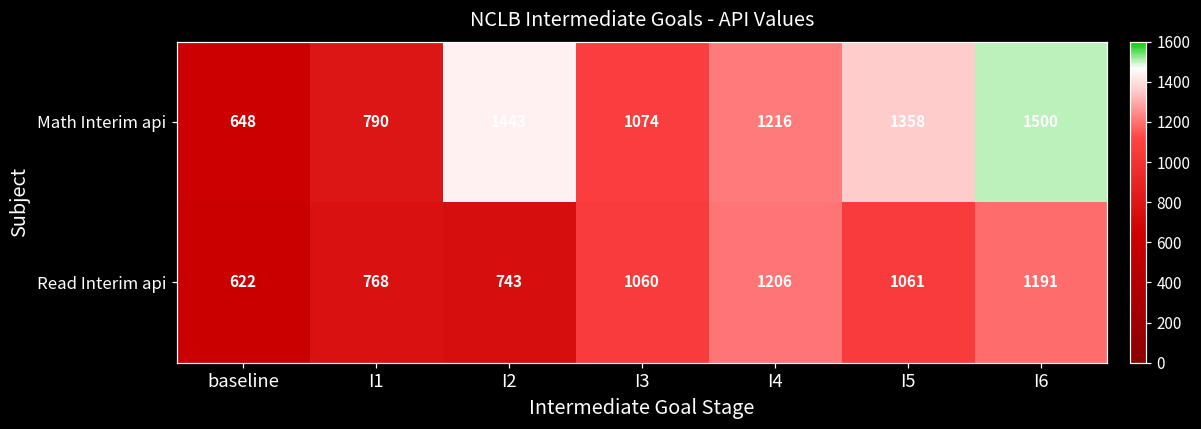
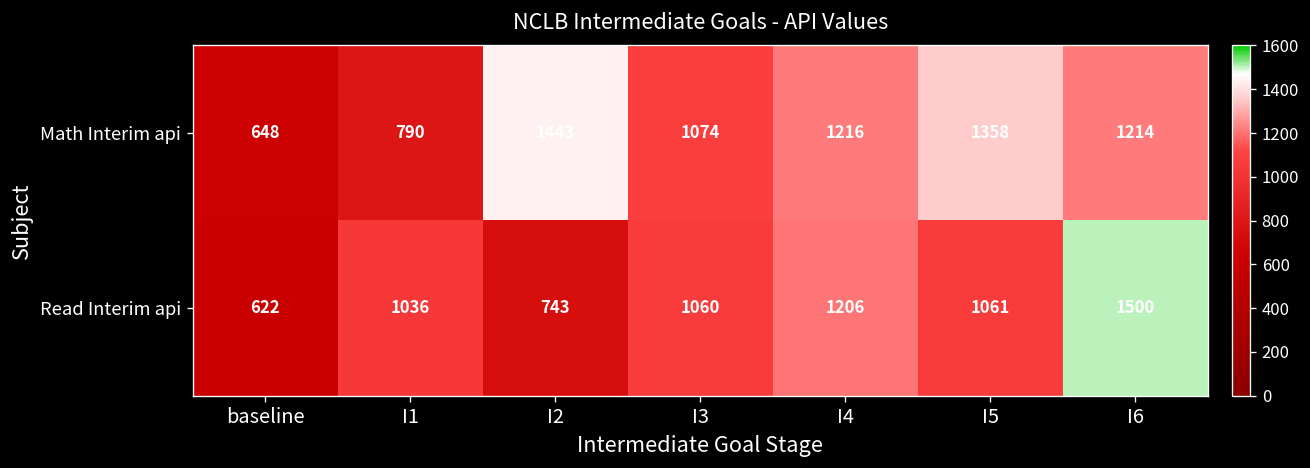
  {
    "Math Interim api": {
      "baseline": 648,
      "I1": 790,
      "I3": 1074,
      "I4": 1216,
      "I5": 1358,
-     "I6": 1500
+     "I6": 1214
    },
    "Read Interim api": {
      "baseline": 622,
-     "I1": 768,
+     "I1": 1036,
      "I2": 743,
      "I3": 1060,
      "I4": 1206,
      "I5": 1061,
-     "I6": 1191
+     "I6": 1500
    }
  }
